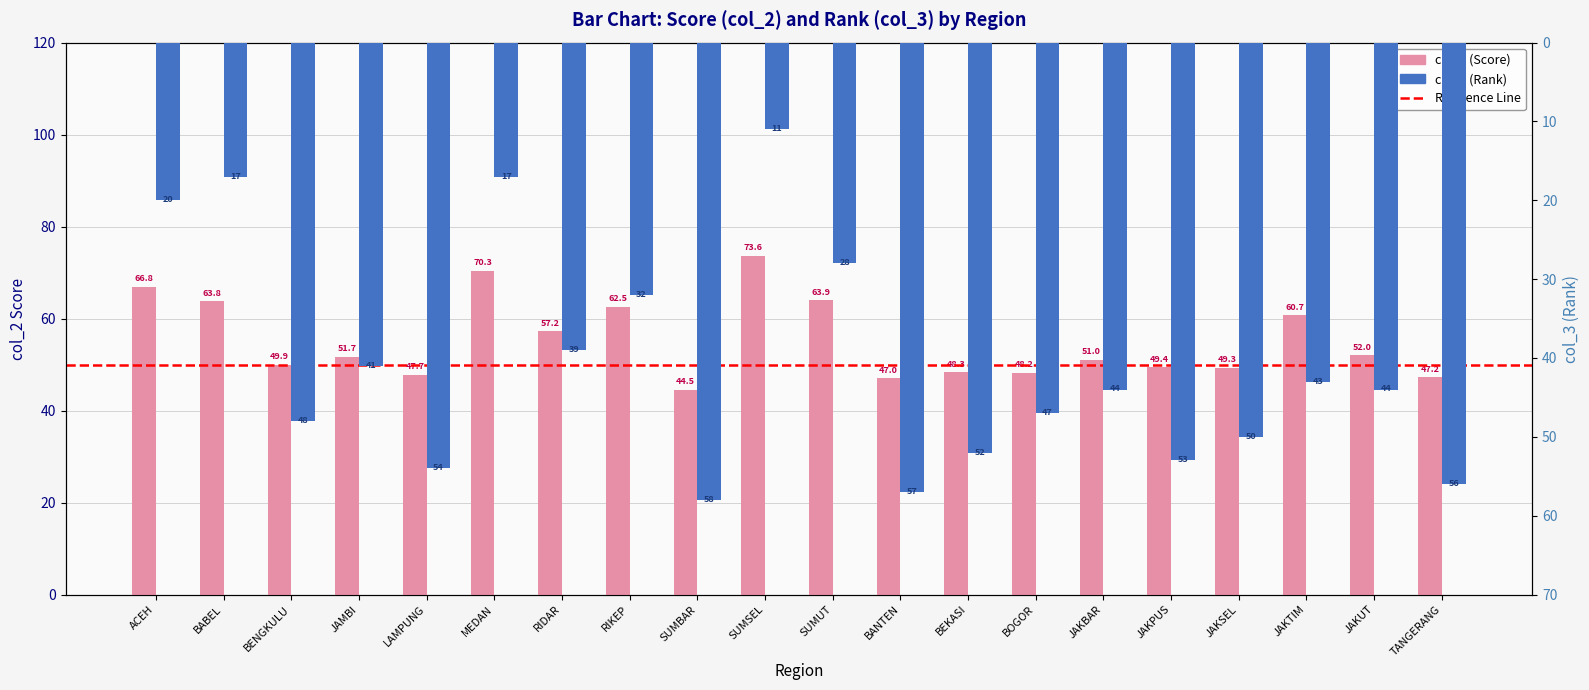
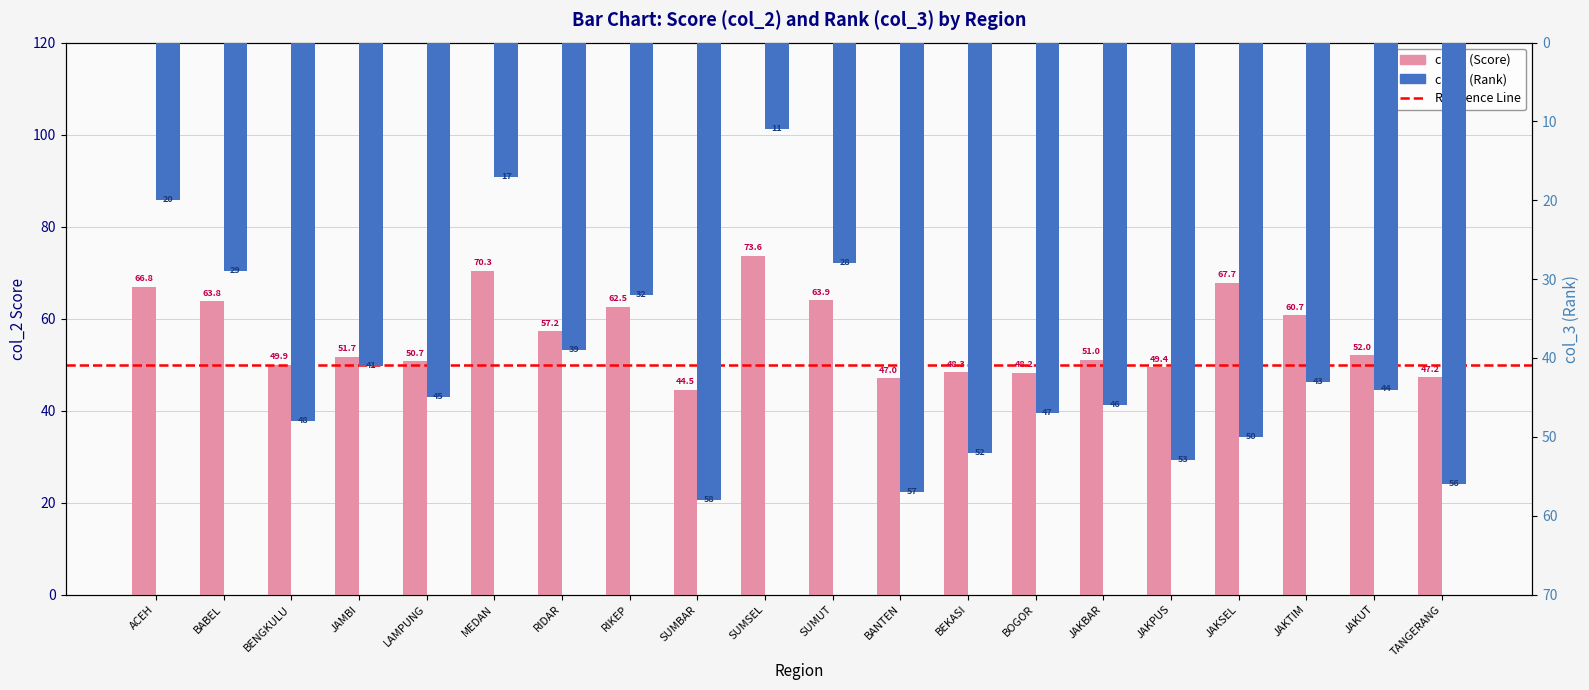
  {
    "col_2 (Score)": {
      "ACEH": 66.8,
      "BABEL": 63.8,
      "BENGKULU": 49.9,
      "JAMBI": 51.7,
-     "LAMPUNG": 47.7,
+     "LAMPUNG": 50.7,
      "MEDAN": 70.3,
      "RIDAR": 57.2,
      "RIKEP": 62.5,
      "SUMBAR": 44.5,
      "SUMSEL": 73.6,
      "SUMUT": 63.9,
      "BANTEN": 47.0,
      "BEKASI": 48.3,
      "BOGOR": 48.2,
      "JAKBAR": 51.0,
      "JAKPUS": 49.4,
-     "JAKSEL": 49.3,
+     "JAKSEL": 67.7,
      "JAKTIM": 60.7,
      "JAKUT": 52.0,
      "TANGERANG": 47.2
    },
    "col_3 (Rank)": {
      "ACEH": 20,
-     "BABEL": 17,
+     "BABEL": 29,
      "BENGKULU": 48,
      "JAMBI": 41,
-     "LAMPUNG": 54,
+     "LAMPUNG": 45,
      "MEDAN": 17,
      "RIDAR": 39,
      "RIKEP": 32,
      "SUMBAR": 58,
      "SUMSEL": 11,
      "SUMUT": 28,
      "BANTEN": 57,
      "BEKASI": 52,
      "BOGOR": 47,
-     "JAKBAR": 44,
+     "JAKBAR": 46,
      "JAKPUS": 53,
      "JAKSEL": 50,
      "JAKTIM": 43,
      "JAKUT": 44,
      "TANGERANG": 56
    }
  }
